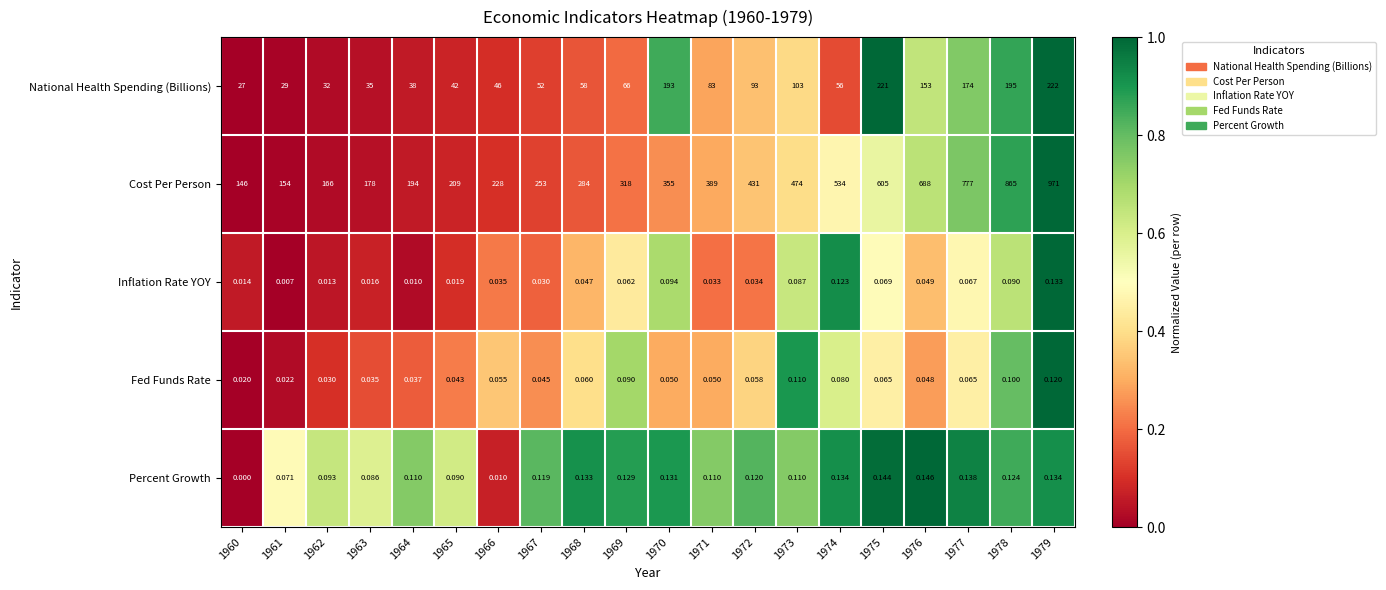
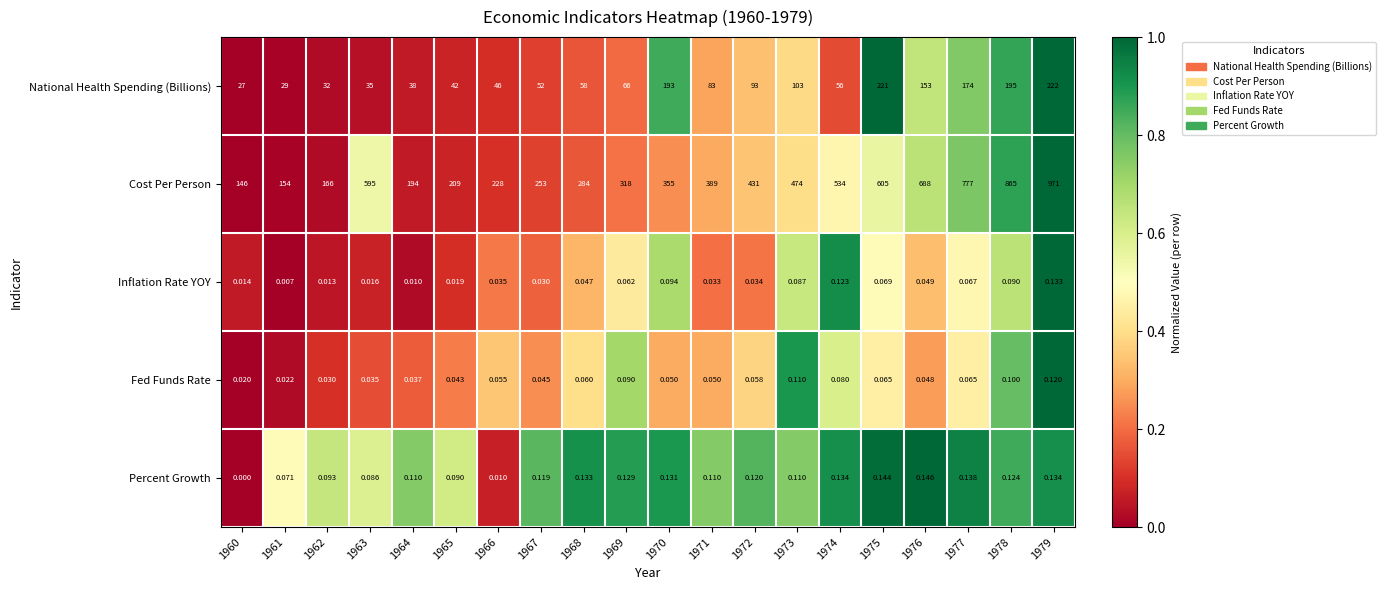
  {
    "National Health Spending (Billions)": {
      "1960": 27,
      "1961": 29,
      "1962": 32,
      "1963": 35,
      "1964": 38,
      "1965": 42,
      "1966": 46,
      "1967": 52,
      "1968": 58,
      "1969": 66,
      "1970": 193,
      "1971": 83,
      "1972": 93,
      "1973": 103,
      "1974": 56,
      "1975": 221,
      "1976": 153,
      "1977": 174,
      "1978": 195,
      "1979": 222
    },
    "Cost Per Person": {
      "1960": 146,
      "1961": 154,
      "1962": 166,
-     "1963": 178,
+     "1963": 595,
      "1964": 194,
      "1965": 209,
      "1966": 228,
      "1967": 253,
      "1968": 284,
      "1969": 318,
      "1970": 355,
      "1971": 389,
      "1972": 431,
      "1973": 474,
      "1974": 534,
      "1975": 605,
      "1976": 688,
      "1977": 777,
      "1978": 865,
      "1979": 971
    },
    "Inflation Rate YOY": {
      "1960": 0.014,
      "1961": 0.007,
      "1962": 0.013,
      "1963": 0.016,
      "1964": 0.010,
      "1965": 0.019,
      "1966": 0.035,
      "1967": 0.030,
      "1968": 0.047,
      "1969": 0.062,
      "1970": 0.094,
      "1971": 0.033,
      "1972": 0.034,
      "1973": 0.087,
      "1974": 0.123,
      "1975": 0.069,
      "1976": 0.049,
      "1977": 0.067,
      "1978": 0.090,
      "1979": 0.133
    },
    "Fed Funds Rate": {
      "1960": 0.020,
      "1961": 0.022,
      "1962": 0.030,
      "1963": 0.035,
      "1964": 0.037,
      "1965": 0.043,
      "1966": 0.055,
      "1967": 0.045,
      "1968": 0.060,
      "1969": 0.090,
      "1970": 0.050,
      "1971": 0.050,
      "1972": 0.058,
      "1973": 0.110,
      "1974": 0.080,
      "1975": 0.065,
      "1976": 0.048,
      "1977": 0.065,
      "1978": 0.100,
      "1979": 0.120
    },
    "Percent Growth": {
      "1960": 0.000,
      "1961": 0.071,
      "1962": 0.093,
      "1963": 0.086,
      "1964": 0.110,
      "1965": 0.090,
      "1966": 0.010,
      "1967": 0.119,
      "1968": 0.133,
      "1969": 0.129,
      "1970": 0.131,
      "1971": 0.110,
      "1972": 0.120,
      "1973": 0.110,
      "1974": 0.134,
      "1975": 0.144,
      "1976": 0.146,
      "1977": 0.138,
      "1978": 0.124,
      "1979": 0.134
    }
  }
